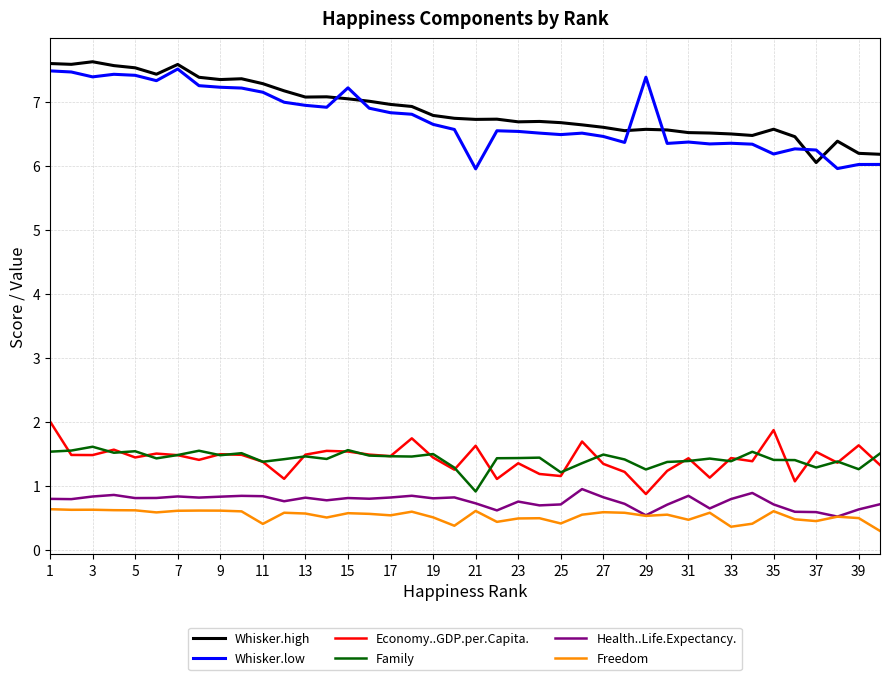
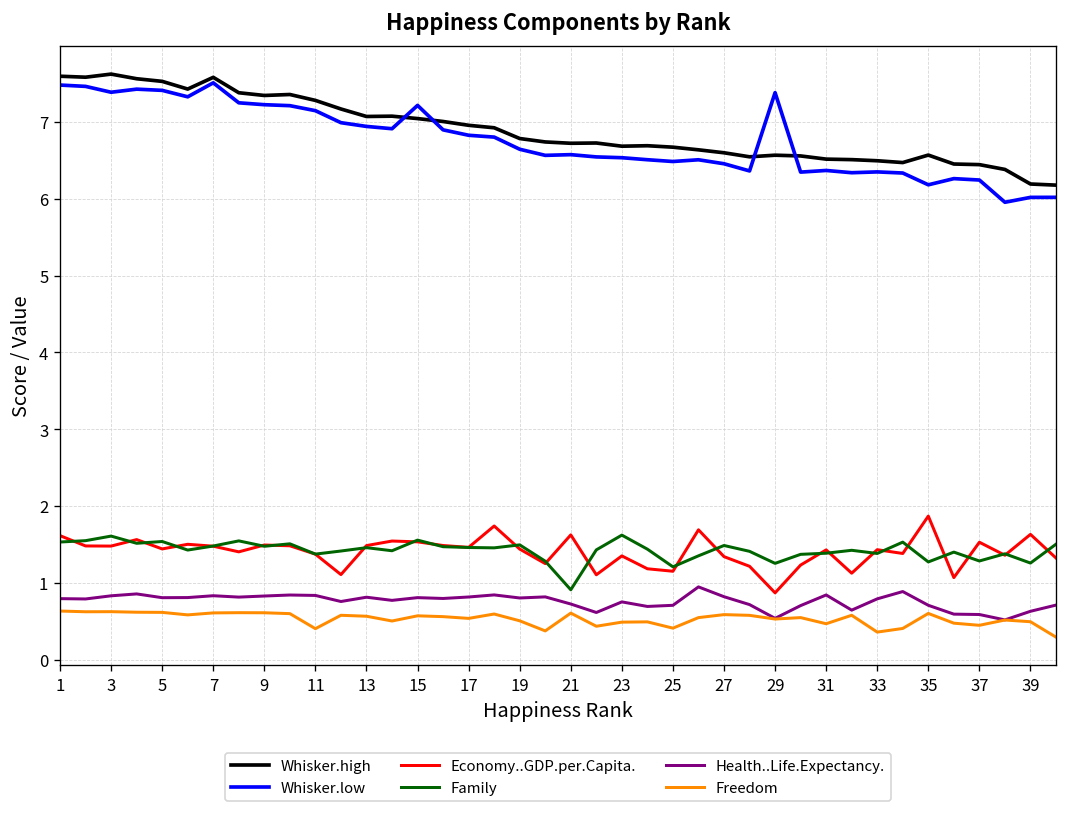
  {
    "Whisker.high": {
      "1": 7.6,
      "3": 7.6,
      "5": 7.5,
      "7": 7.6,
      "9": 7.3,
      "11": 7.3,
      "13": 7.1,
      "15": 7.0,
      "17": 7.0,
      "19": 6.8,
      "21": 6.7,
      "23": 6.7,
      "25": 6.7,
      "27": 6.6,
      "29": 6.6,
      "31": 6.5,
      "33": 6.5,
      "35": 6.6,
-     "37": 6.0,
+     "37": 6.4,
      "39": 6.2
    },
    "Whisker.low": {
      "1": 7.5,
      "3": 7.4,
      "5": 7.4,
      "7": 7.5,
      "9": 7.2,
      "11": 7.1,
      "13": 6.9,
      "15": 7.2,
      "17": 6.8,
      "19": 6.6,
-     "21": 5.9,
+     "21": 6.6,
      "23": 6.5,
      "25": 6.5,
      "27": 6.5,
      "29": 7.4,
      "31": 6.4,
      "33": 6.3,
      "35": 6.2,
      "37": 6.2,
      "39": 6.0
    },
    "Economy..GDP.per.Capita.": {
-     "1": 2.0,
+     "1": 1.6,
      "3": 1.5,
      "5": 1.4,
      "19": 1.4,
      "21": 1.6,
      "23": 1.4,
      "25": 1.2,
      "27": 1.3,
      "29": 0.9,
      "31": 1.4,
      "33": 1.4,
      "35": 1.9,
      "37": 1.5,
      "39": 1.6
    },
    "Family": {
      "1": 1.5,
      "3": 1.6,
      "5": 1.5,
      "19": 1.5,
      "21": 0.9,
-     "23": 1.4,
+     "23": 1.6,
      "25": 1.2,
      "27": 1.5,
      "29": 1.3,
      "31": 1.4,
      "33": 1.4,
-     "35": 1.4,
+     "35": 1.3,
      "37": 1.3,
      "39": 1.3
    },
    "Health..Life.Expectancy.": {
      "1": 0.8,
      "3": 0.8,
      "5": 0.8,
      "7": 0.8,
      "9": 0.8,
      "11": 0.8,
      "13": 0.8,
      "15": 0.8,
      "17": 0.8,
      "19": 0.8,
      "21": 0.7,
      "23": 0.8,
      "25": 0.7,
      "27": 0.8,
      "31": 0.8,
      "33": 0.8,
      "35": 0.7,
      "37": 0.6,
      "39": 0.6
    },
    "Freedom": {
      "1": 0.6,
      "3": 0.6,
      "5": 0.6,
      "7": 0.6,
      "9": 0.6,
      "11": 0.4,
      "13": 0.6,
      "15": 0.6,
      "17": 0.5,
      "19": 0.5,
      "21": 0.6,
      "23": 0.5,
      "25": 0.4,
      "27": 0.6,
      "31": 0.5,
      "33": 0.4,
      "35": 0.6,
      "37": 0.4,
      "39": 0.5
    }
  }
